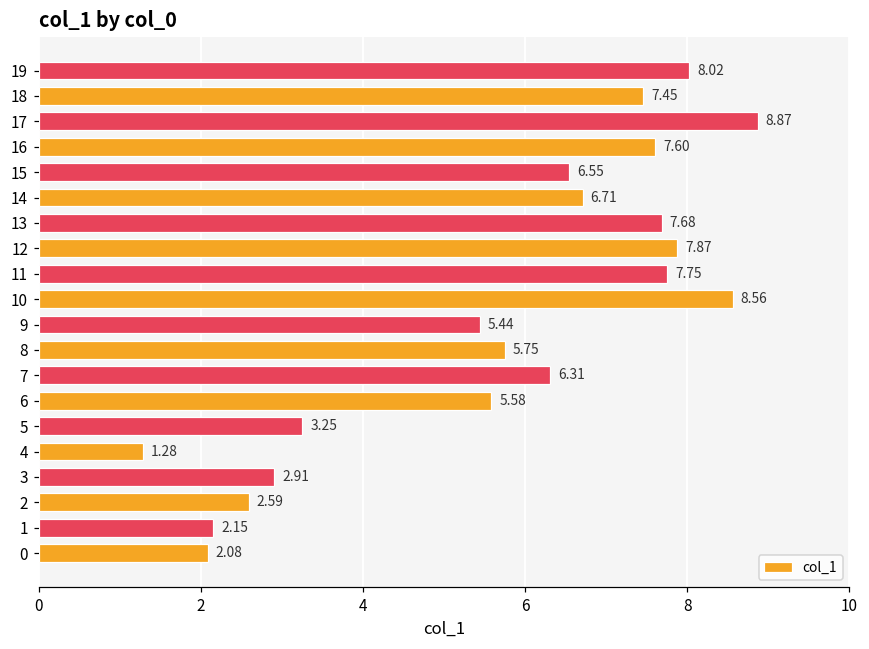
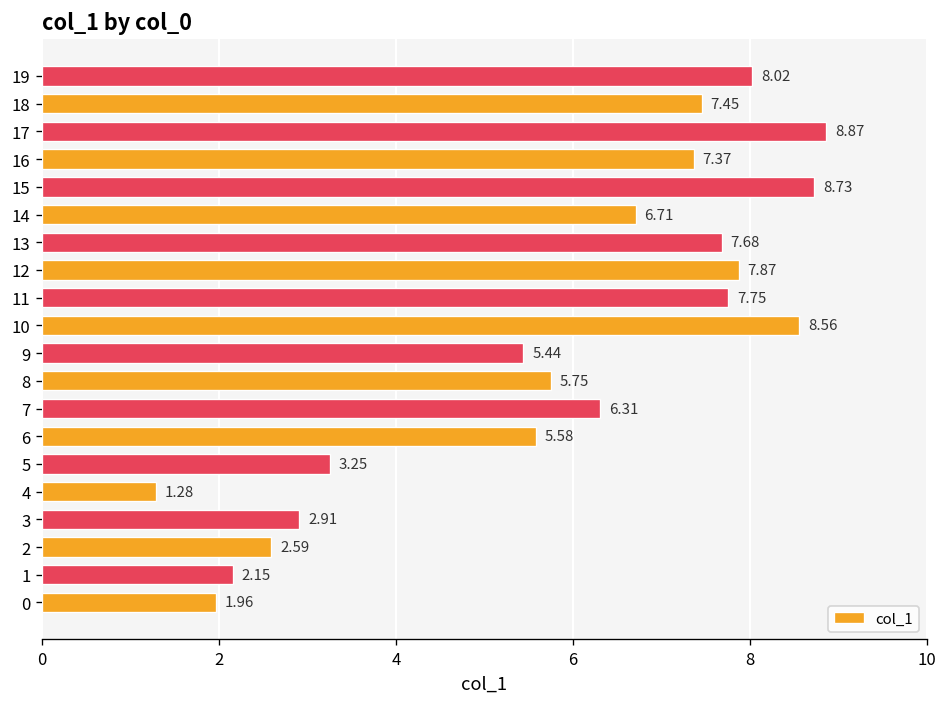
  {
    "19": 8.02,
    "18": 7.45,
    "17": 8.87,
-   "16": 7.60,
-   "15": 6.55,
+   "16": 7.37,
+   "15": 8.73,
    "14": 6.71,
    "13": 7.68,
    "12": 7.87,
    "11": 7.75,
    "10": 8.56,
    "9": 5.44,
    "8": 5.75,
    "7": 6.31,
    "6": 5.58,
    "5": 3.25,
    "4": 1.28,
    "3": 2.91,
    "2": 2.59,
    "1": 2.15,
-   "0": 2.08
+   "0": 1.96
  }
